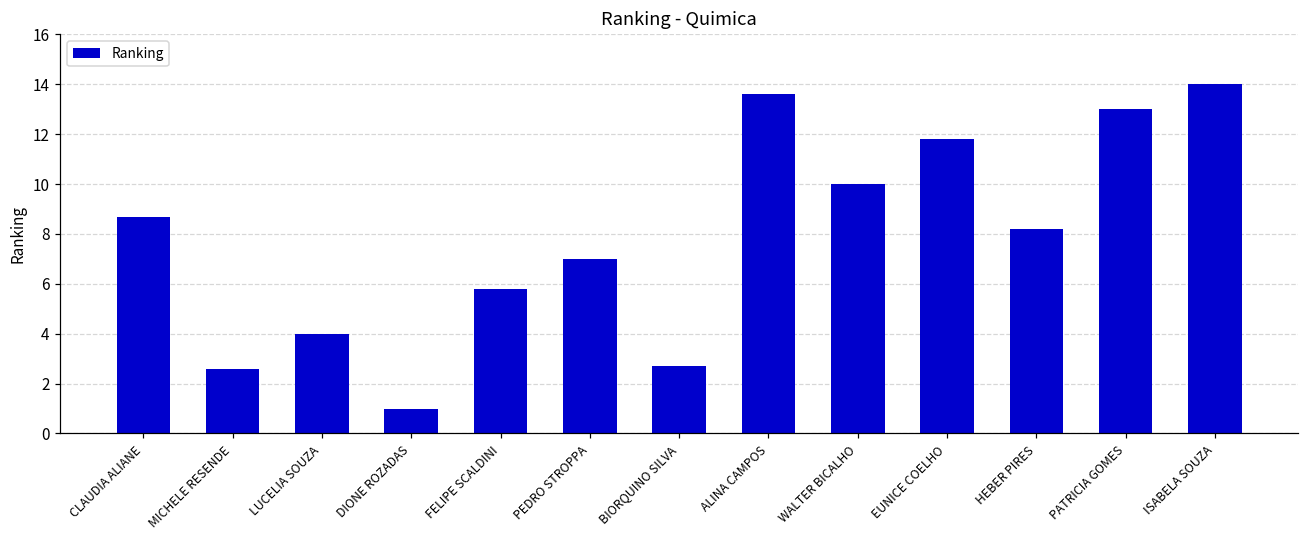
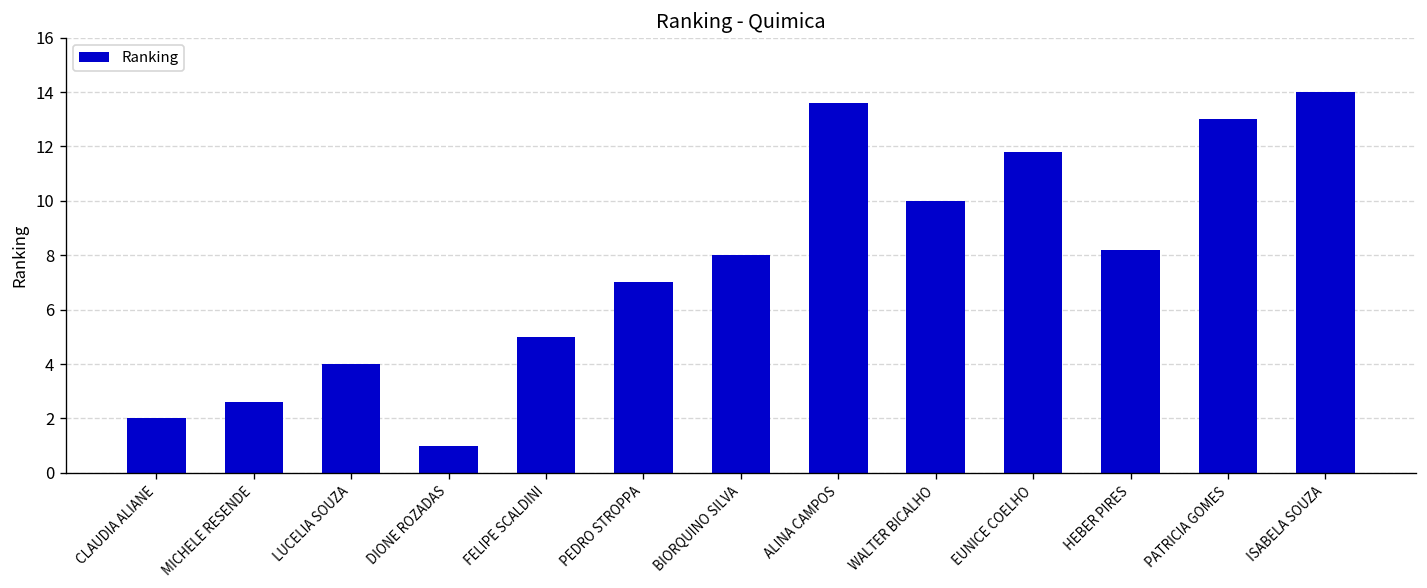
  {
-   "CLAUDIA ALIANE": 8.7,
+   "CLAUDIA ALIANE": 2.0,
    "MICHELE RESENDE": 2.6,
    "LUCELIA SOUZA": 4.0,
    "DIONE ROZADAS": 1.0,
-   "FELIPE SCALDINI": 5.8,
+   "FELIPE SCALDINI": 5.0,
    "PEDRO STROPPA": 7.0,
-   "BIORQUINO SILVA": 2.7,
+   "BIORQUINO SILVA": 8.0,
    "ALINA CAMPOS": 13.6,
    "WALTER BICALHO": 10.0,
    "EUNICE COELHO": 11.8,
    "HEBER PIRES": 8.2,
    "PATRICIA GOMES": 13.0,
    "ISABELA SOUZA": 14.0
  }
